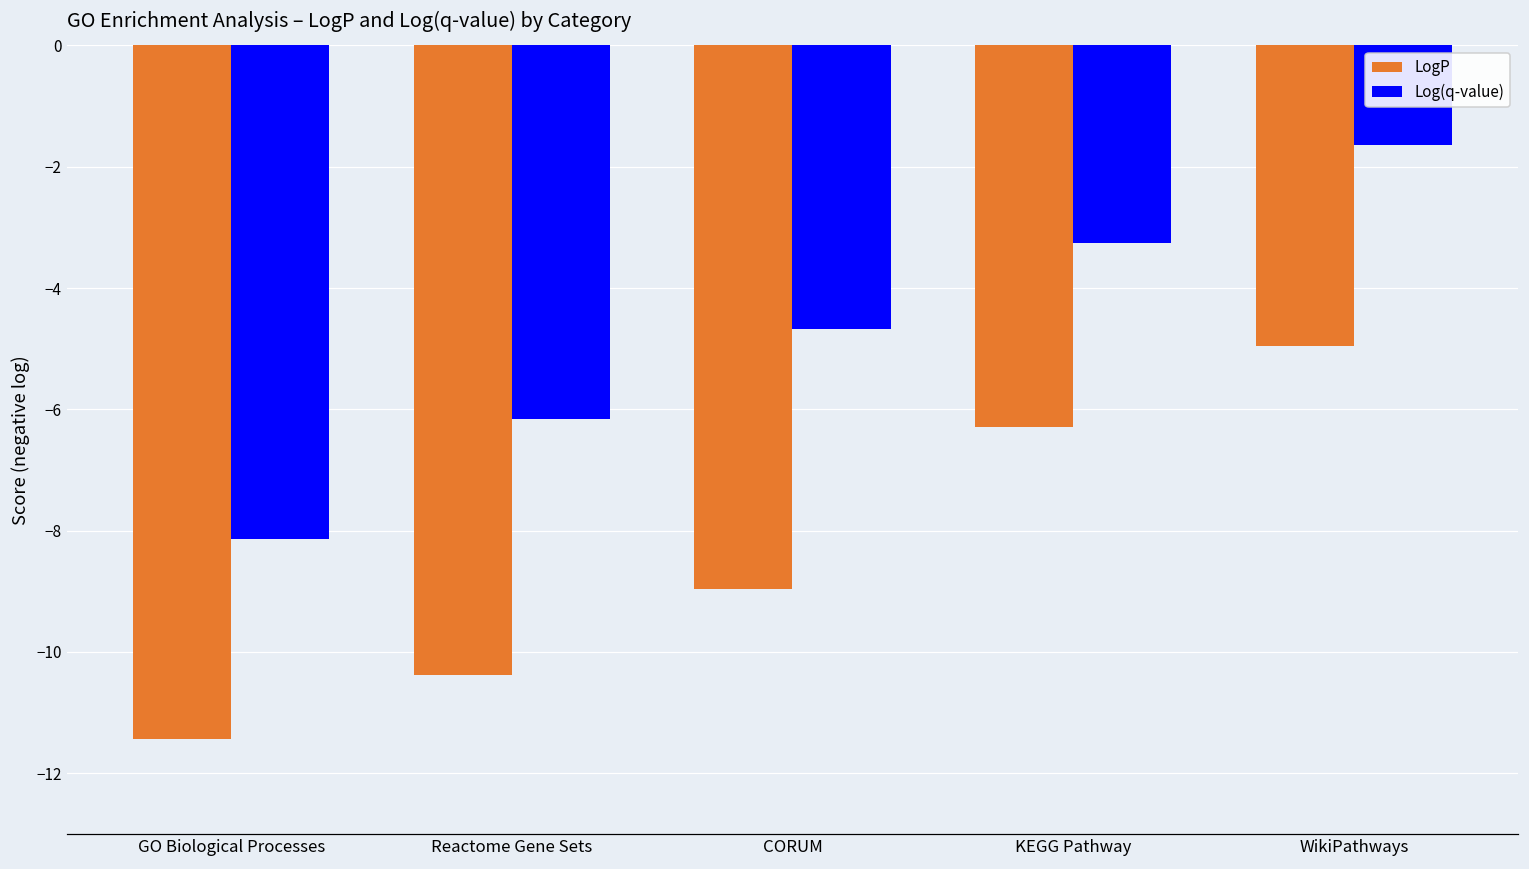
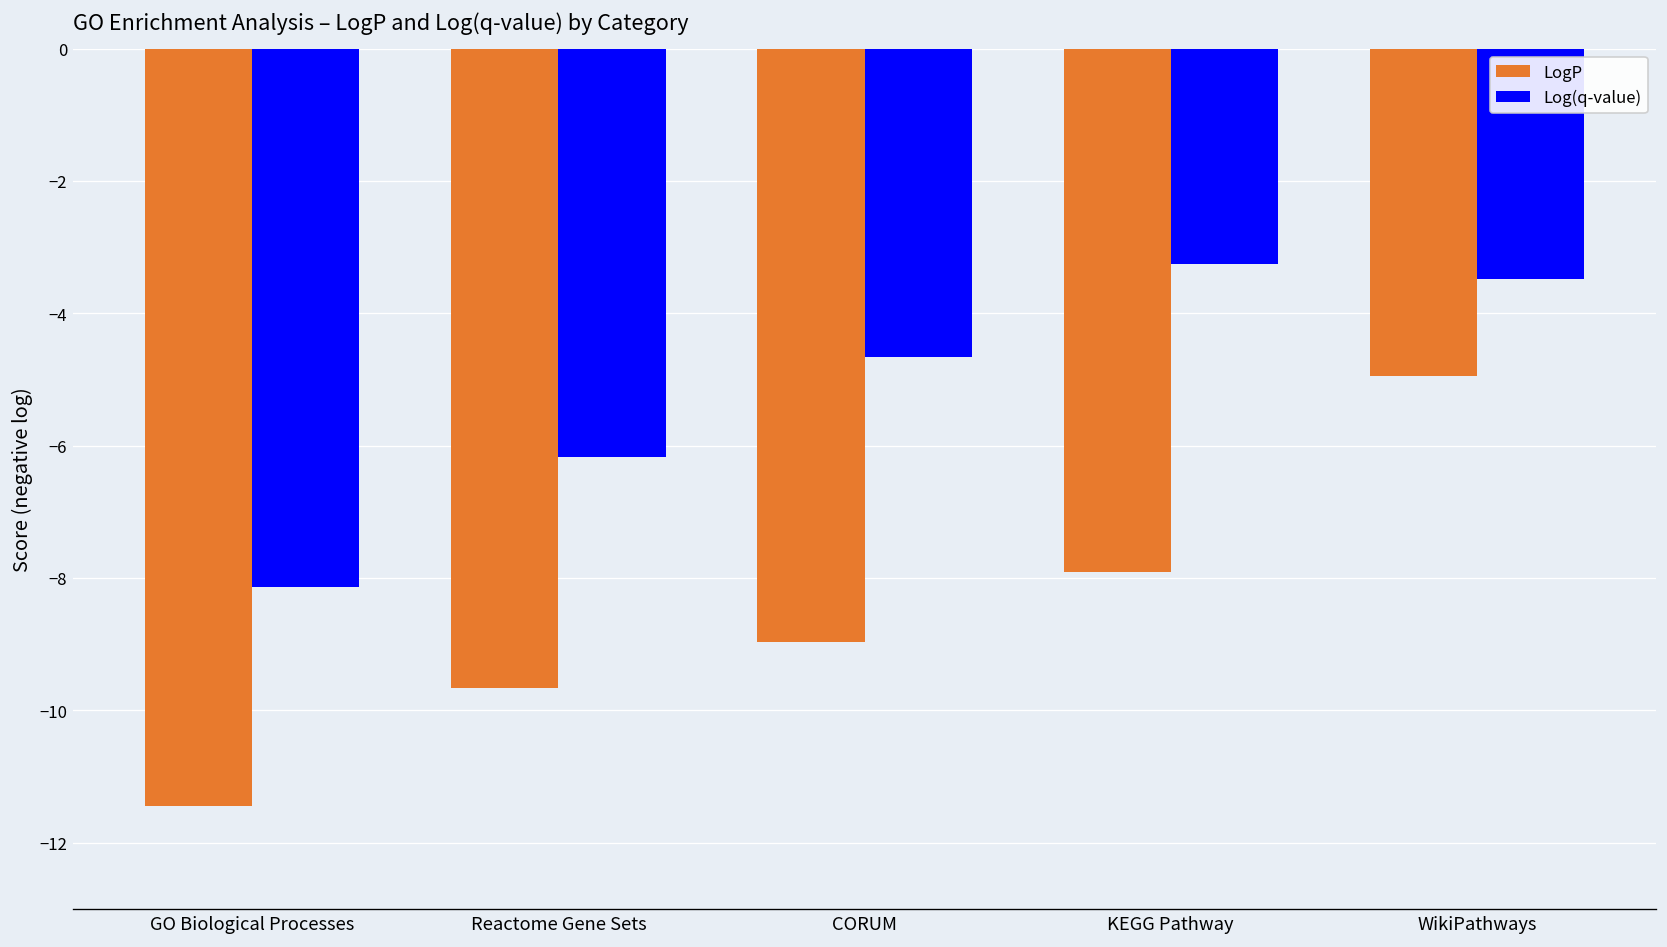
  {
    "LogP": {
      "GO Biological Processes": -11.4,
-     "Reactome Gene Sets": -10.4,
+     "Reactome Gene Sets": -9.7,
      "CORUM": -9.0,
-     "KEGG Pathway": -6.3,
+     "KEGG Pathway": -7.9,
      "WikiPathways": -5.0
    },
    "Log(q-value)": {
      "GO Biological Processes": -8.1,
      "Reactome Gene Sets": -6.2,
      "CORUM": -4.7,
      "KEGG Pathway": -3.3,
-     "WikiPathways": -1.6
+     "WikiPathways": -3.5
    }
  }
